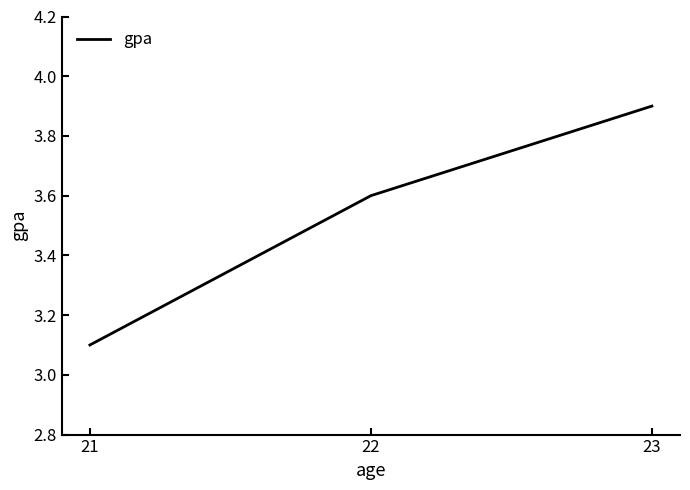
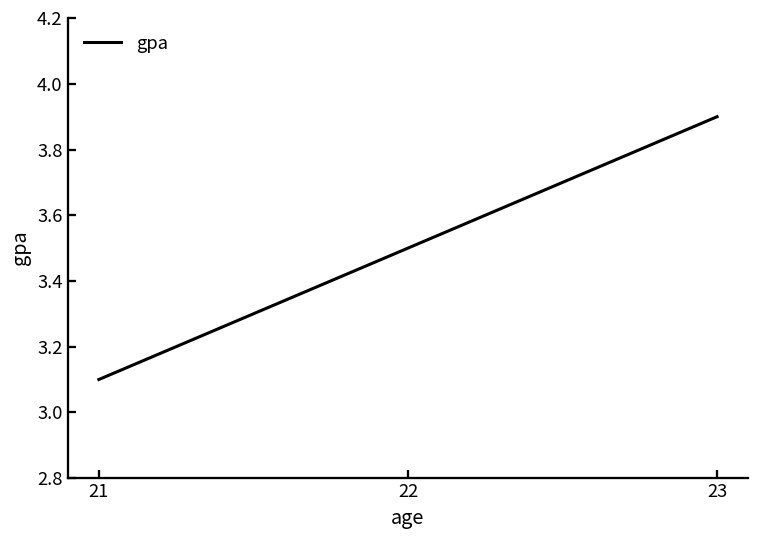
  {
    "21": 3.1,
-   "22": 3.6,
+   "22": 3.5,
    "23": 3.9
  }
